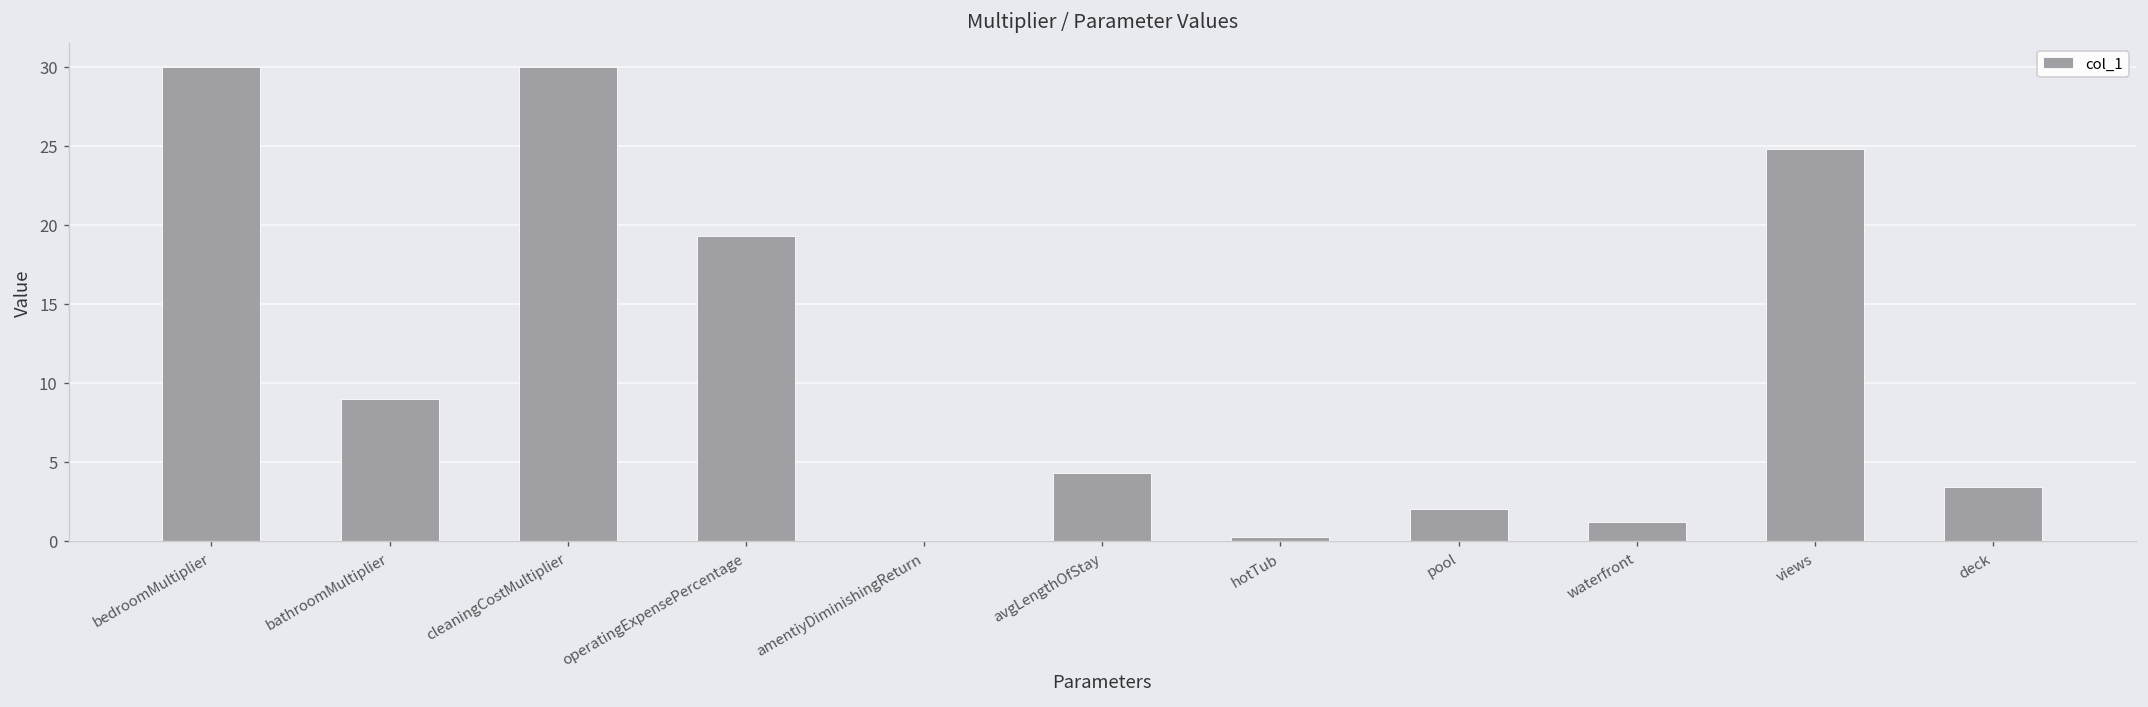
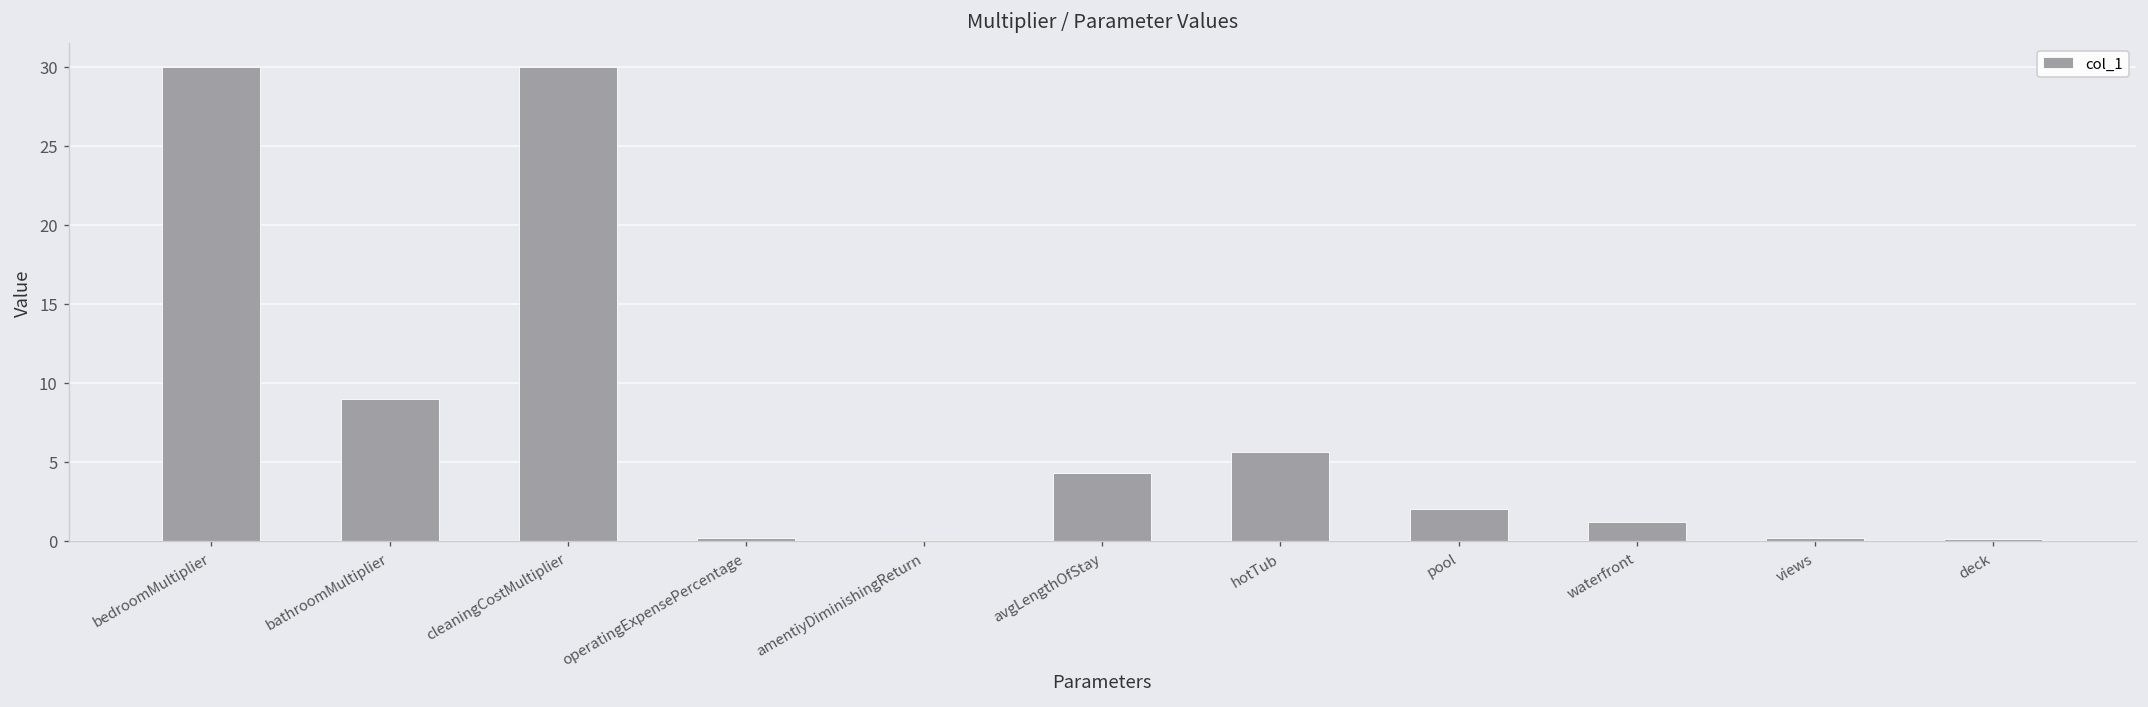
  {
    "bedroomMultiplier": 30.0,
    "bathroomMultiplier": 9.0,
    "cleaningCostMultiplier": 30.0,
-   "operatingExpensePercentage": 19.3,
+   "operatingExpensePercentage": 0.2,
    "avgLengthOfStay": 4.3,
-   "hotTub": 0.2,
+   "hotTub": 5.6,
    "pool": 2.0,
    "waterfront": 1.2,
-   "views": 24.8,
-   "deck": 3.4
+   "views": 0.2,
+   "deck": 0.1
  }
